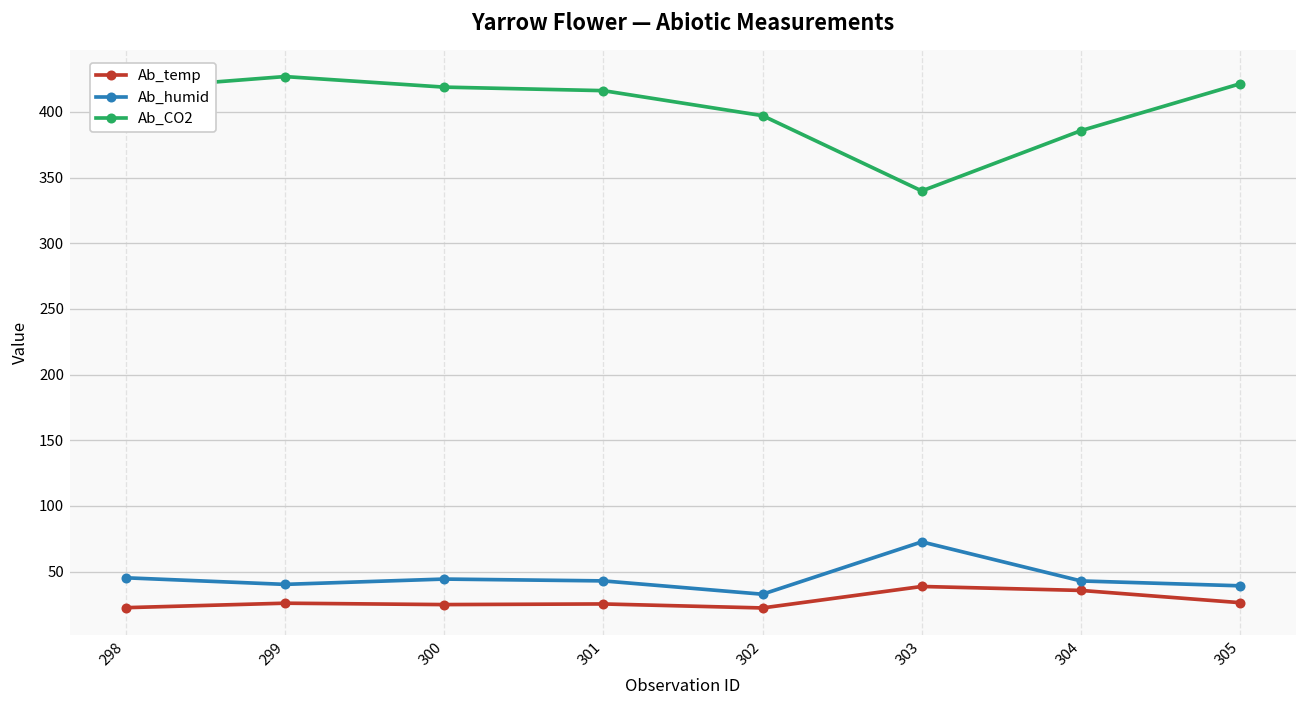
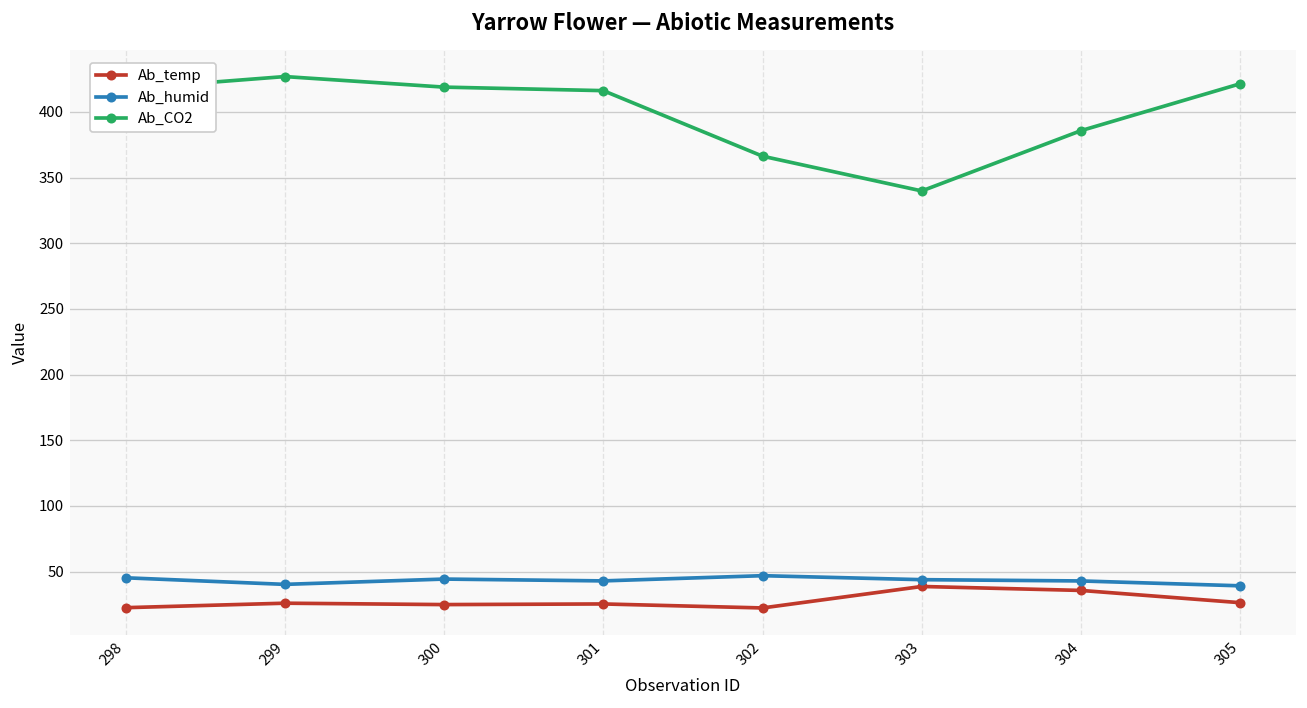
  {
    "Ab_temp": {
      "298": 22,
      "299": 26,
      "300": 25,
      "301": 25,
      "302": 22,
      "303": 39,
      "304": 36,
      "305": 26
    },
    "Ab_humid": {
      "298": 45,
      "299": 40,
      "300": 44,
      "301": 43,
-     "302": 33,
-     "303": 73,
+     "302": 47,
+     "303": 44,
      "304": 43,
      "305": 39
    },
    "Ab_CO2": {
      "299": 427,
      "300": 419,
      "301": 416,
-     "302": 397,
+     "302": 366,
      "303": 340,
      "304": 386,
      "305": 421
    }
  }
